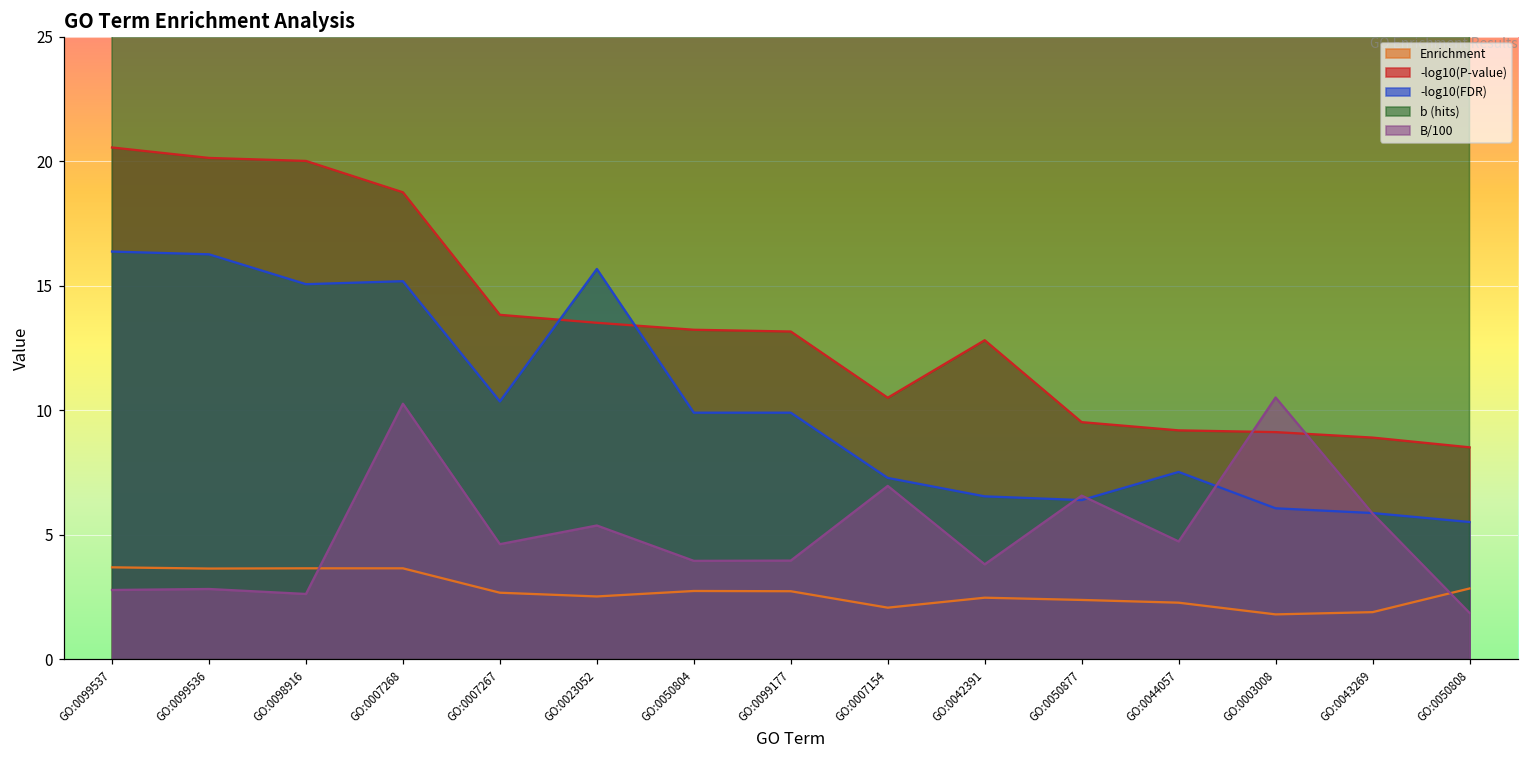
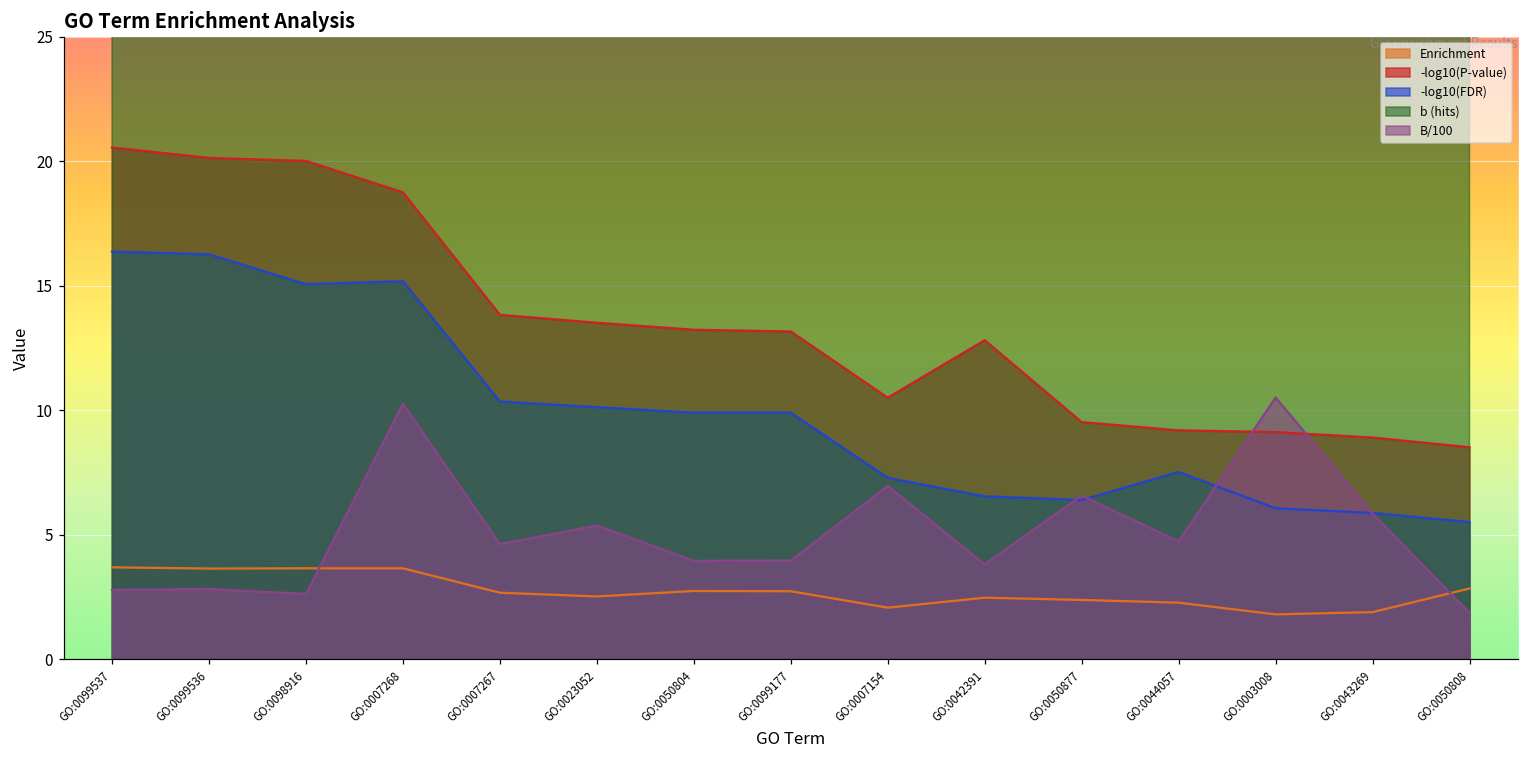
  {
    "Enrichment": {
      "GO:0099537": 3.7,
      "GO:0099536": 3.6,
      "GO:0098916": 3.7,
      "GO:0007268": 3.7,
      "GO:0007267": 2.7,
      "GO:0023052": 2.5,
      "GO:0050804": 2.7,
      "GO:0099177": 2.7,
      "GO:0007154": 2.1,
      "GO:0042391": 2.5,
      "GO:0050877": 2.4,
      "GO:0044057": 2.3,
      "GO:0003008": 1.8,
      "GO:0043269": 1.9,
      "GO:0050808": 2.8
    },
    "-log10(P-value)": {
      "GO:0099537": 20.6,
      "GO:0099536": 20.1,
      "GO:0098916": 20.0,
      "GO:0007268": 18.8,
      "GO:0007267": 13.8,
      "GO:0023052": 13.5,
      "GO:0050804": 13.2,
      "GO:0099177": 13.2,
      "GO:0007154": 10.5,
      "GO:0042391": 12.8,
      "GO:0050877": 9.5,
      "GO:0044057": 9.2,
      "GO:0003008": 9.1,
      "GO:0043269": 8.9,
      "GO:0050808": 8.5
    },
    "-log10(FDR)": {
      "GO:0099537": 16.4,
      "GO:0099536": 16.3,
      "GO:0098916": 15.1,
      "GO:0007268": 15.2,
      "GO:0007267": 10.4,
-     "GO:0023052": 15.7,
+     "GO:0023052": 10.1,
      "GO:0050804": 9.9,
      "GO:0099177": 9.9,
      "GO:0007154": 7.3,
      "GO:0042391": 6.5,
      "GO:0050877": 6.4,
      "GO:0044057": 7.5,
      "GO:0003008": 6.1,
      "GO:0050808": 5.5
    },
    "B/100": {
      "GO:0099537": 2.8,
      "GO:0099536": 2.8,
      "GO:0098916": 2.6,
      "GO:0007268": 10.3,
      "GO:0007267": 4.6,
      "GO:0023052": 5.4,
      "GO:0050804": 4.0,
      "GO:0099177": 4.0,
      "GO:0007154": 7.0,
      "GO:0042391": 3.8,
      "GO:0050877": 6.6,
      "GO:0044057": 4.7,
      "GO:0003008": 10.5,
      "GO:0050808": 1.9
    }
  }
